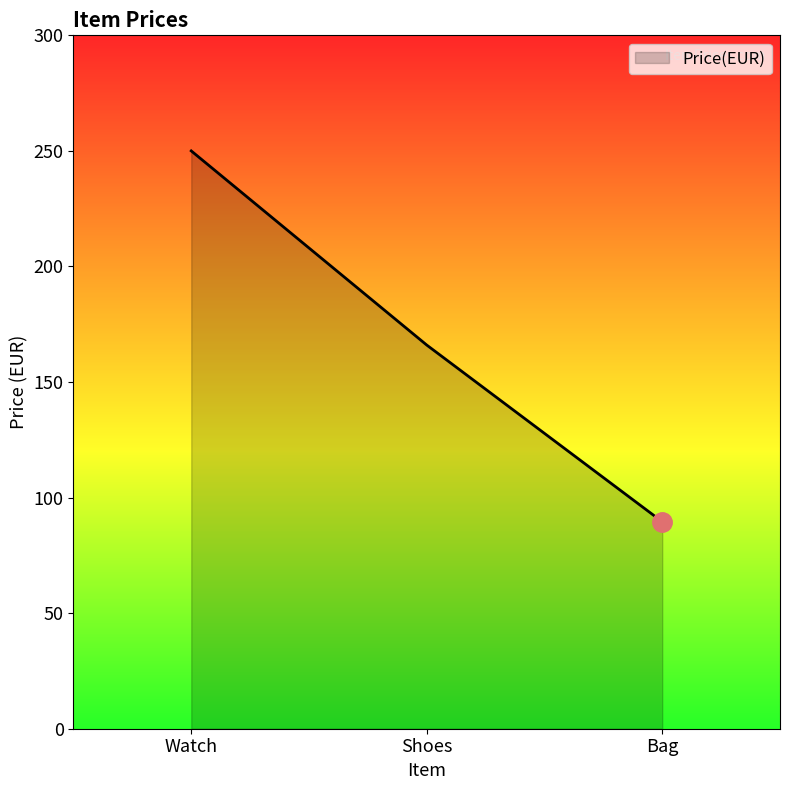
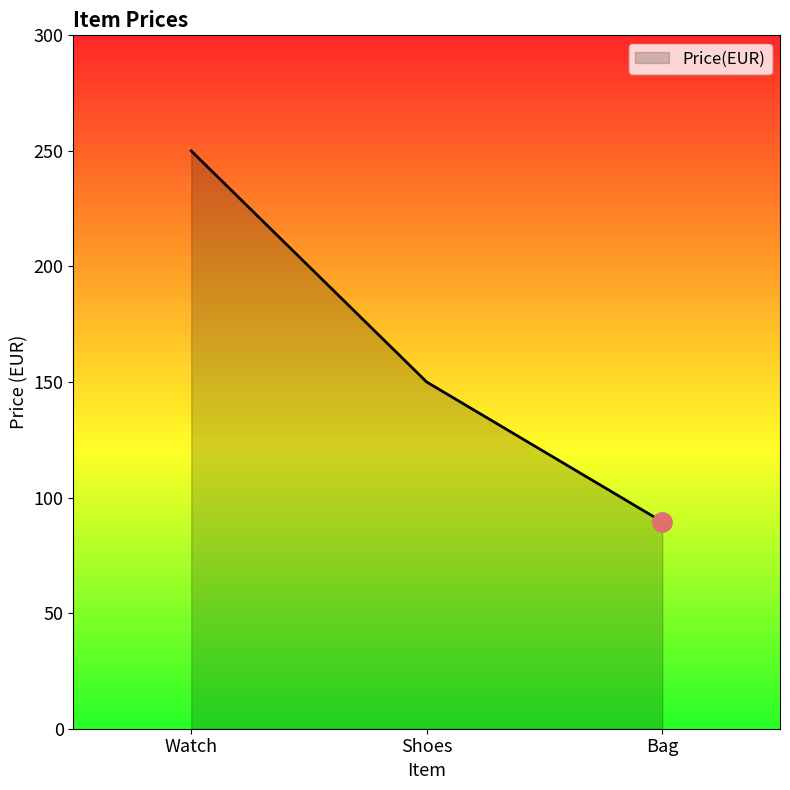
  {
    "Price(EUR)": {
      "Watch": 250,
-     "Shoes": 166
+     "Shoes": 150
    }
  }
